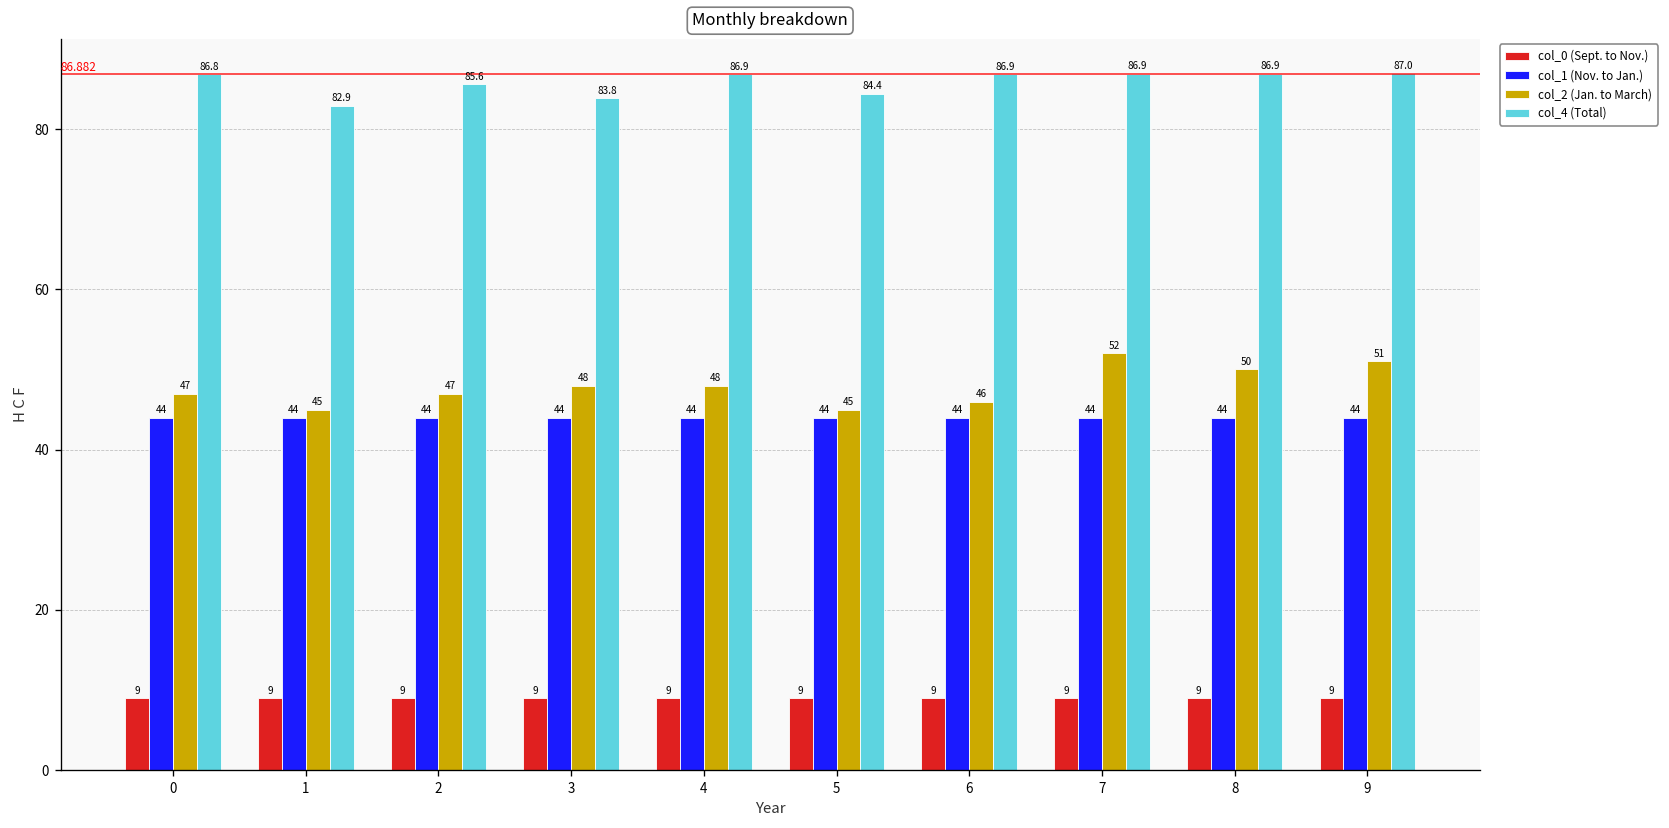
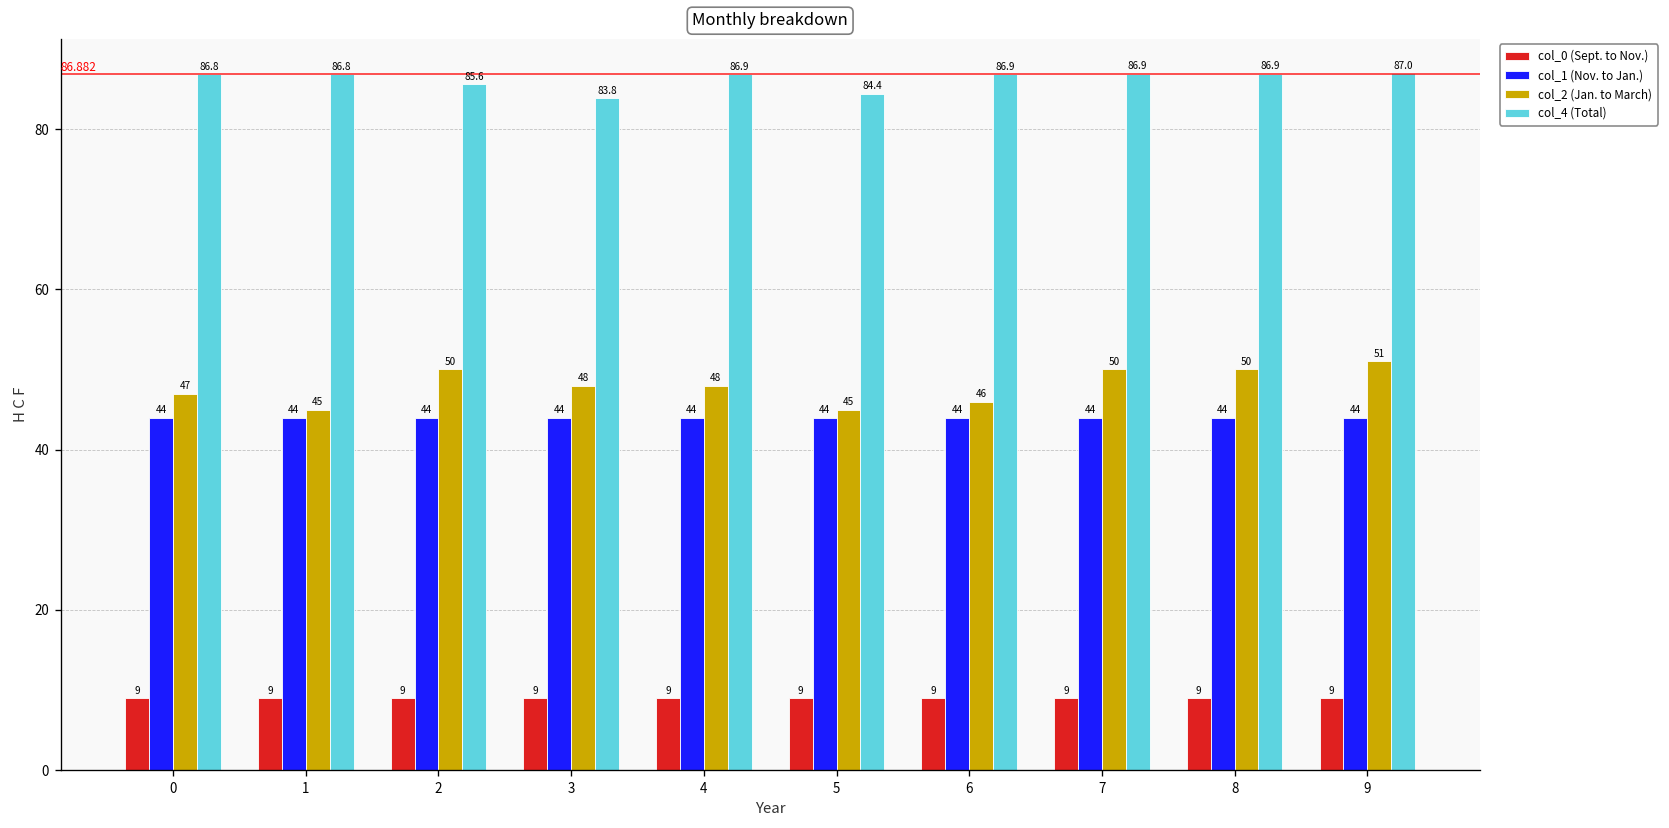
  {
    "col_0 (Sept. to Nov.)": {
      "0": 9,
      "1": 9,
      "2": 9,
      "3": 9,
      "4": 9,
      "5": 9,
      "6": 9,
      "7": 9,
      "8": 9,
      "9": 9
    },
    "col_1 (Nov. to Jan.)": {
      "0": 44,
      "1": 44,
      "2": 44,
      "3": 44,
      "4": 44,
      "5": 44,
      "6": 44,
      "7": 44,
      "8": 44,
      "9": 44
    },
    "col_2 (Jan. to March)": {
      "0": 47,
      "1": 45,
-     "2": 47,
+     "2": 50,
      "3": 48,
      "4": 48,
      "5": 45,
      "6": 46,
-     "7": 52,
+     "7": 50,
      "8": 50,
      "9": 51
    },
    "col_4 (Total)": {
      "0": 86.8,
-     "1": 82.9,
+     "1": 86.8,
      "2": 85.6,
      "3": 83.8,
      "4": 86.9,
      "5": 84.4,
      "6": 86.9,
      "7": 86.9,
      "8": 86.9,
      "9": 87.0
    }
  }
